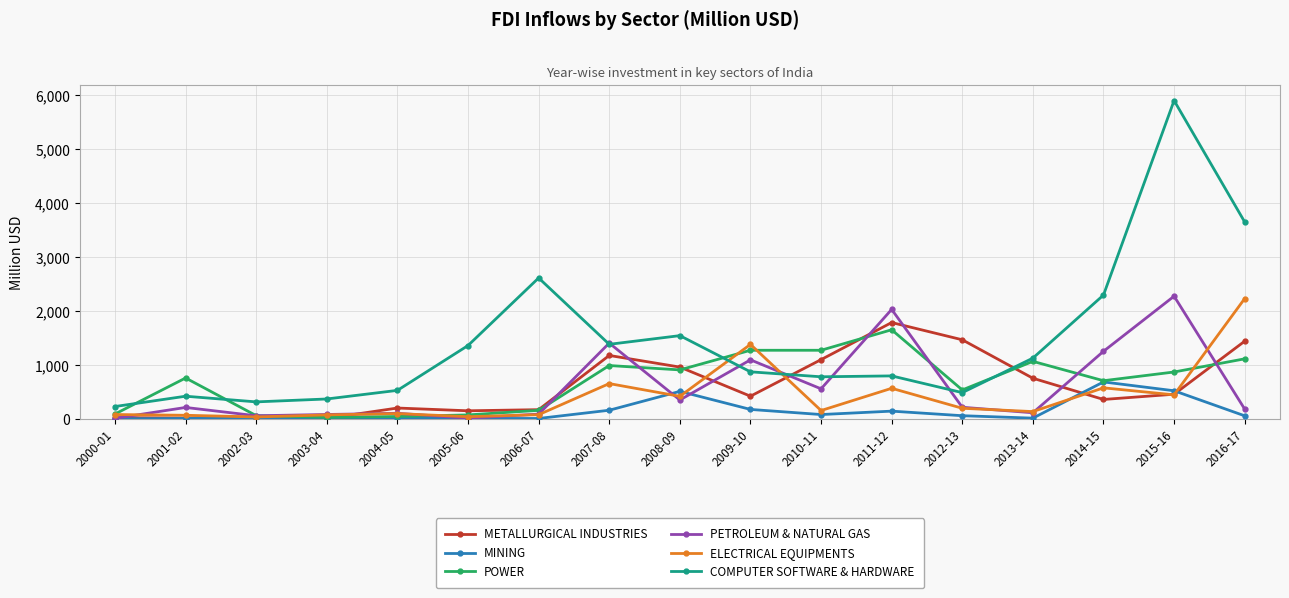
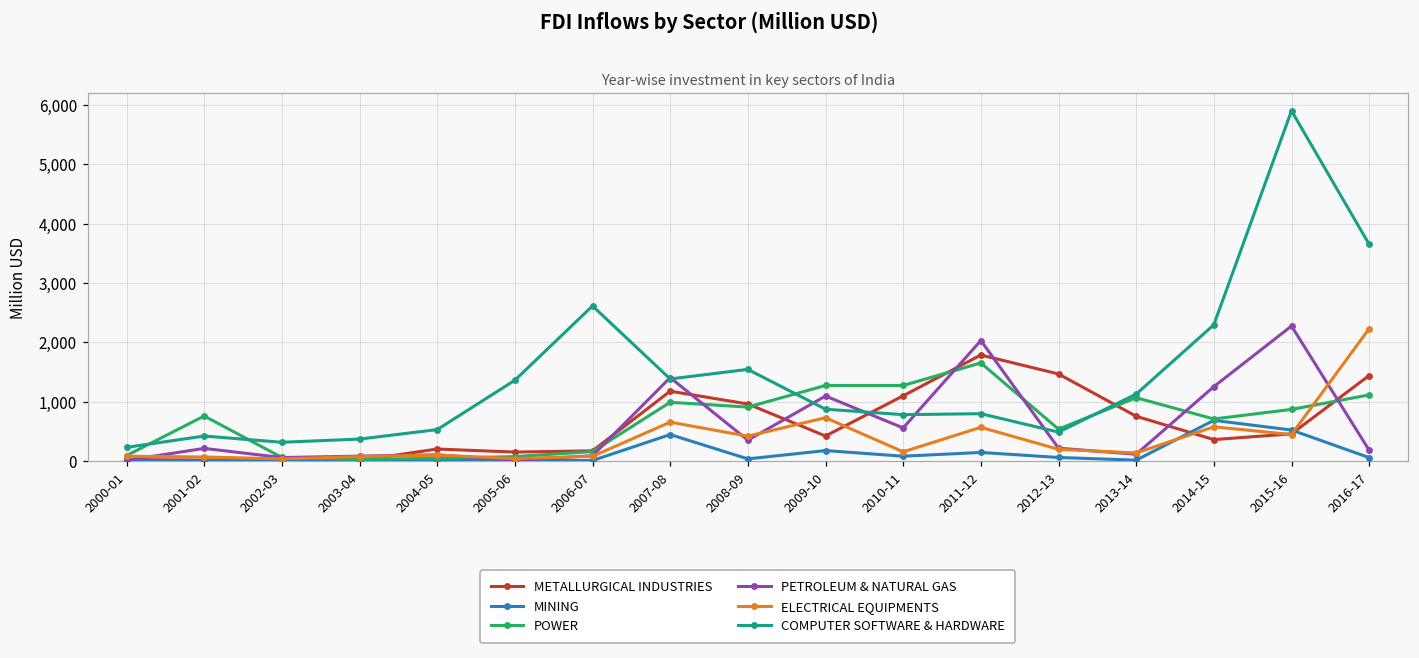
  {
    "METALLURGICAL INDUSTRIES": {
      "2004-05": "200",
      "2005-06": "100",
      "2007-08": "1,200",
      "2008-09": "1,000",
      "2009-10": "400",
      "2010-11": "1,100",
      "2011-12": "1,800",
      "2012-13": "1,500",
      "2013-14": "800",
      "2014-15": "400",
      "2016-17": "1,400"
    },
    "MINING": {
      "2006-07": "0",
-     "2007-08": "200",
-     "2008-09": "500",
+     "2007-08": "400",
+     "2008-09": "0",
      "2009-10": "200",
      "2010-11": "100",
      "2011-12": "100",
      "2012-13": "100",
      "2013-14": "0",
      "2015-16": "500",
      "2016-17": "100"
    },
    "PETROLEUM & NATURAL GAS": {
      "2001-02": "200",
      "2008-09": "300",
      "2009-10": "1,100",
      "2010-11": "600",
      "2011-12": "2,000",
      "2014-15": "1,300",
      "2015-16": "2,300",
      "2016-17": "200"
    },
    "ELECTRICAL EQUIPMENTS": {
      "2001-02": "100",
      "2007-08": "700",
      "2008-09": "400",
-     "2009-10": "1,400",
+     "2009-10": "700",
      "2010-11": "200",
      "2011-12": "600",
      "2014-15": "600",
      "2016-17": "2,200"
    }
  }
